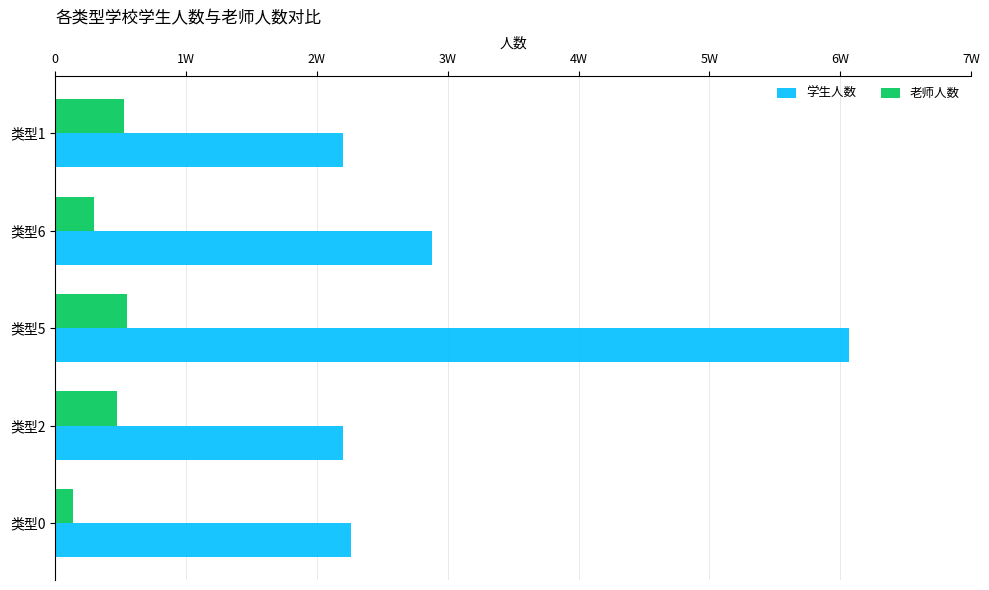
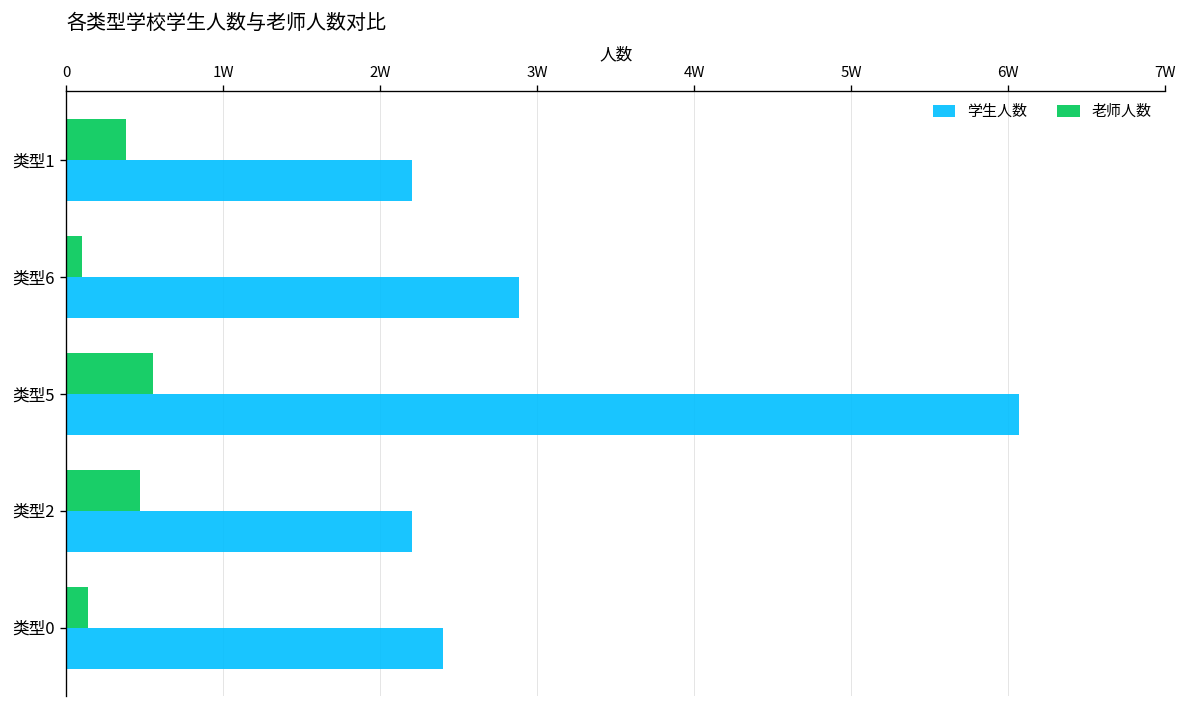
  {
    "学生人数": {
      "类型1": "2.20W",
      "类型6": "2.88W",
      "类型5": "6.07W",
      "类型2": "2.20W",
-     "类型0": "2.26W"
+     "类型0": "2.40W"
    },
    "老师人数": {
-     "类型1": "0.52W",
-     "类型6": "0.30W",
+     "类型1": "0.38W",
+     "类型6": "0.10W",
      "类型5": "0.55W",
      "类型2": "0.47W",
      "类型0": "0.14W"
    }
  }
